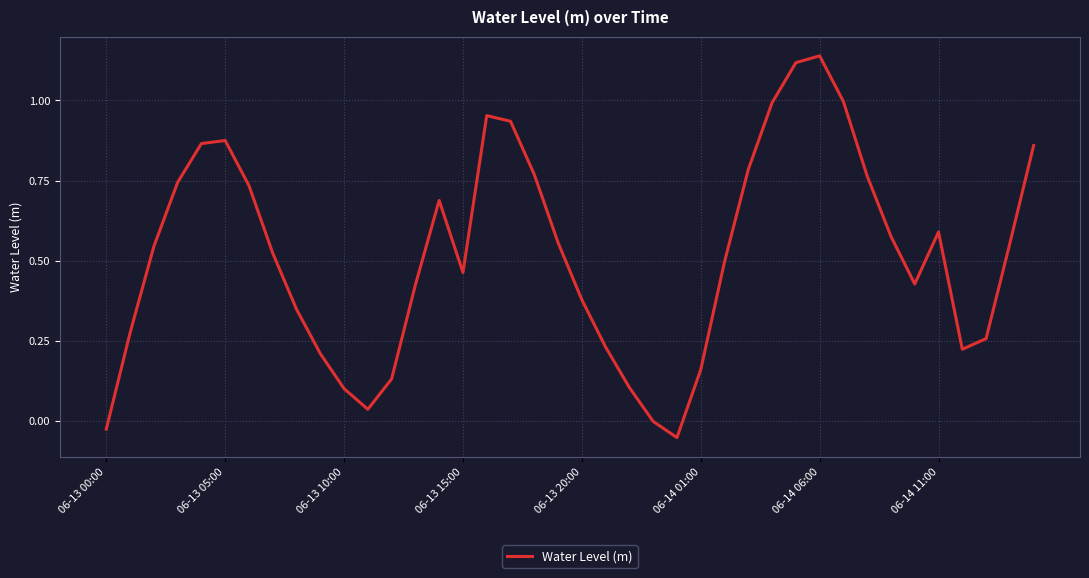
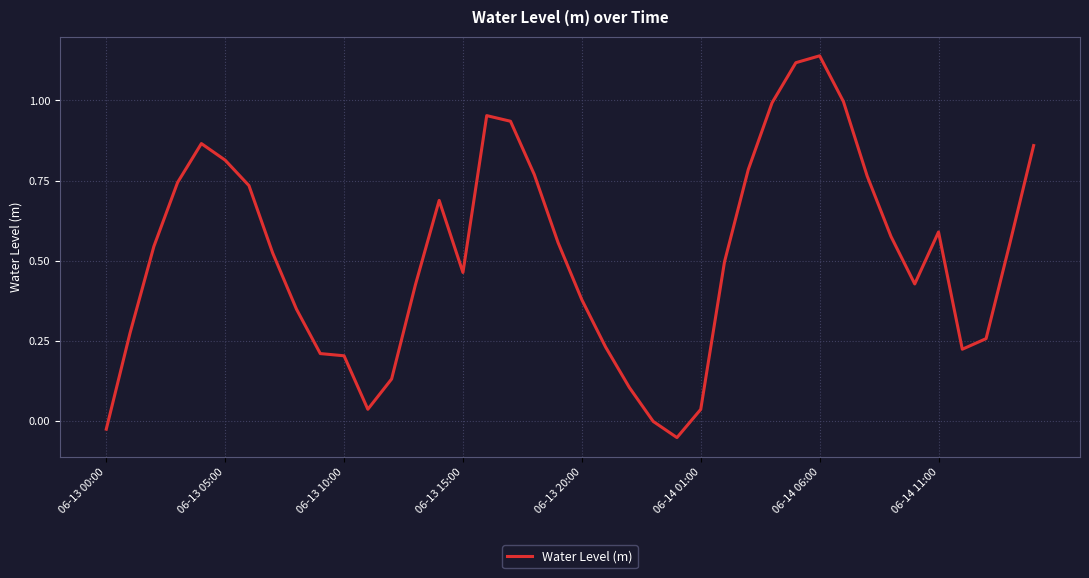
  {
    "06-13 00:00": -0.03,
-   "06-13 05:00": 0.87,
-   "06-13 10:00": 0.10,
+   "06-13 05:00": 0.81,
+   "06-13 10:00": 0.20,
    "06-13 15:00": 0.46,
    "06-13 20:00": 0.38,
-   "06-14 01:00": 0.16,
+   "06-14 01:00": 0.04,
    "06-14 06:00": 1.14,
    "06-14 11:00": 0.59
  }
